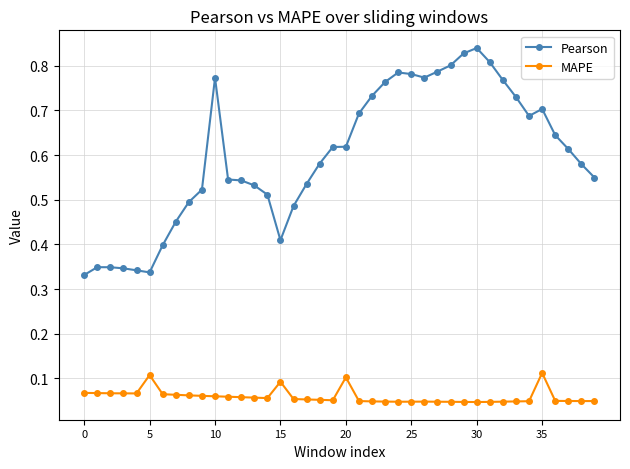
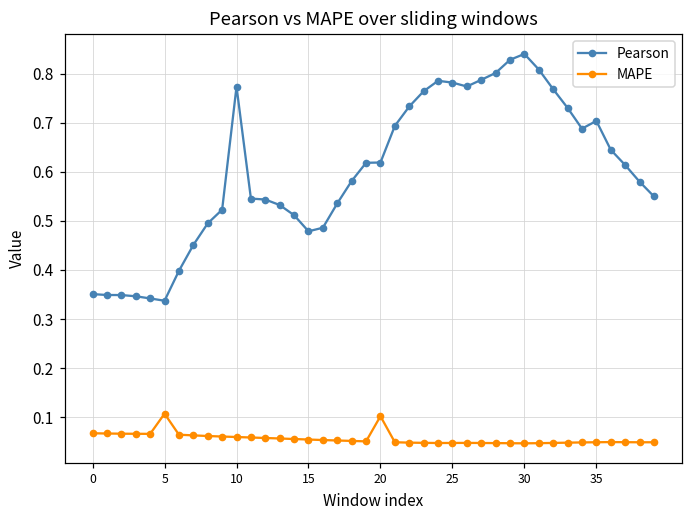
  {
    "Pearson": {
-     "0": 0.33,
+     "0": 0.35,
      "5": 0.34,
      "10": 0.77,
-     "15": 0.41,
+     "15": 0.48,
      "20": 0.62,
      "25": 0.78,
      "30": 0.84,
      "35": 0.70
    },
    "MAPE": {
      "0": 0.07,
      "5": 0.11,
      "10": 0.06,
-     "15": 0.09,
+     "15": 0.05,
      "20": 0.10,
      "25": 0.05,
      "30": 0.05,
-     "35": 0.11
+     "35": 0.05
    }
  }
